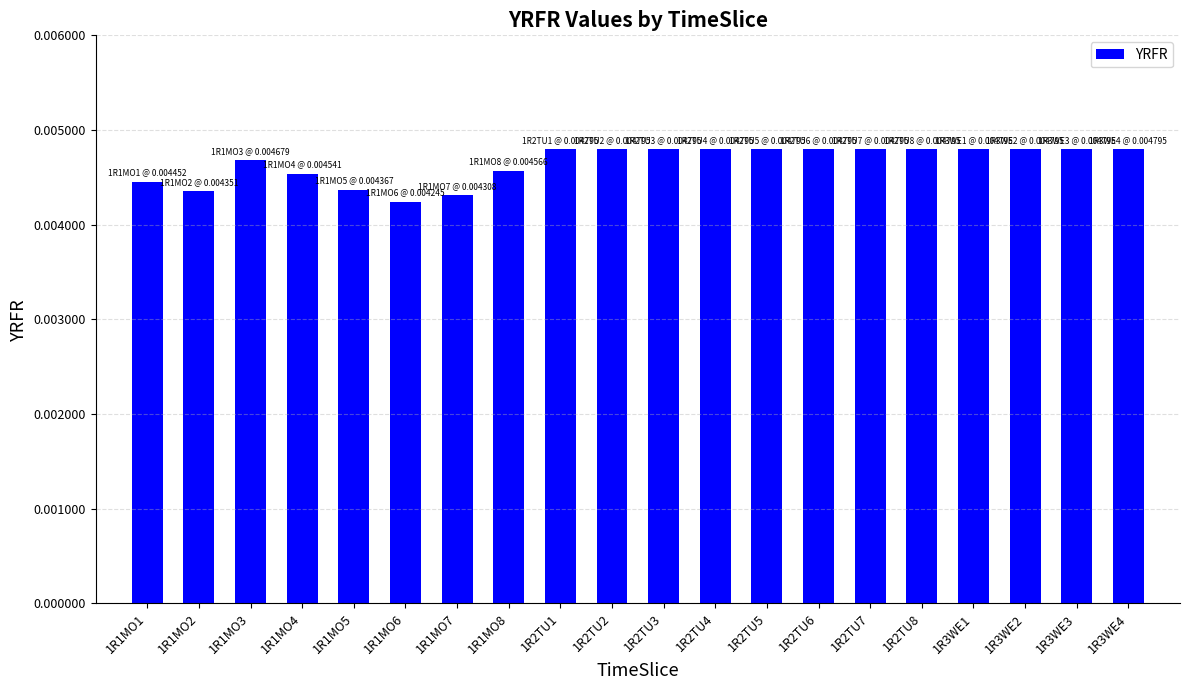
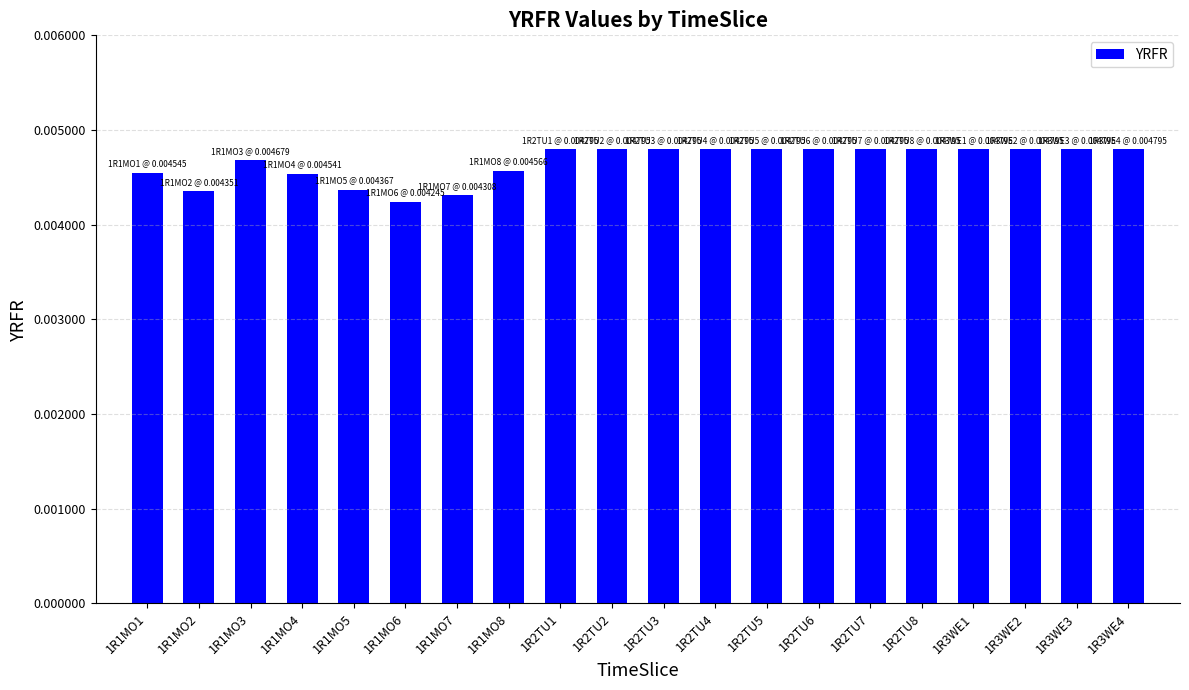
  {
-   "1R1MO1": 0.004452,
+   "1R1MO1": 0.004545,
    "1R1MO2": 0.004351,
    "1R1MO3": 0.004679,
    "1R1MO4": 0.004541,
    "1R1MO5": 0.004367,
    "1R1MO6": 0.004245,
    "1R1MO7": 0.004308,
    "1R1MO8": 0.004566
  }
